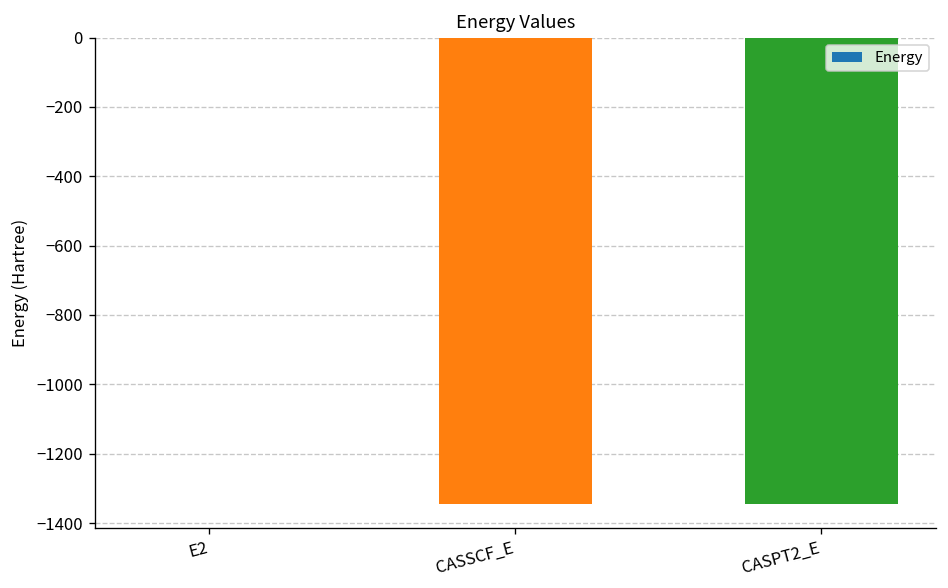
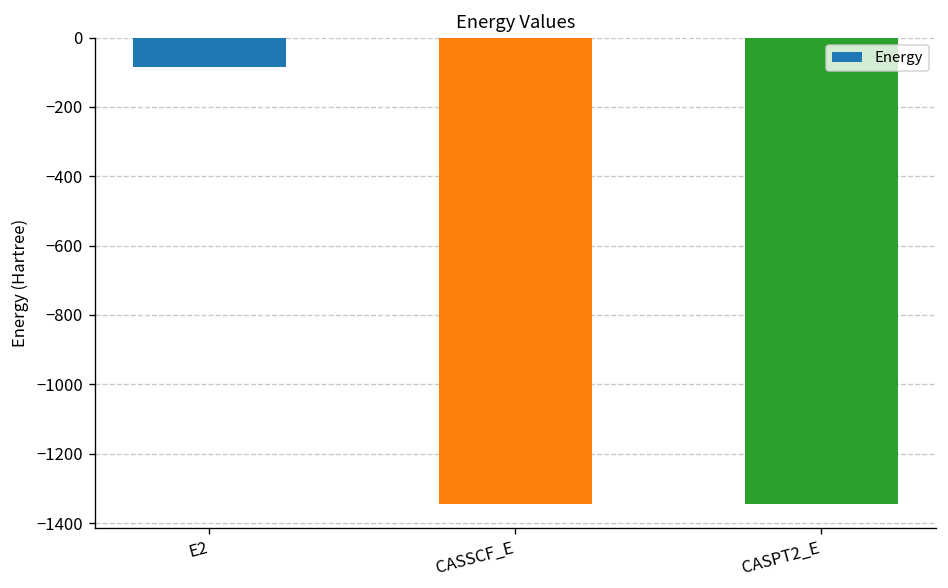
  {
-   "E2": 0,
+   "E2": -80,
    "CASSCF_E": -1350,
    "CASPT2_E": -1350
  }
